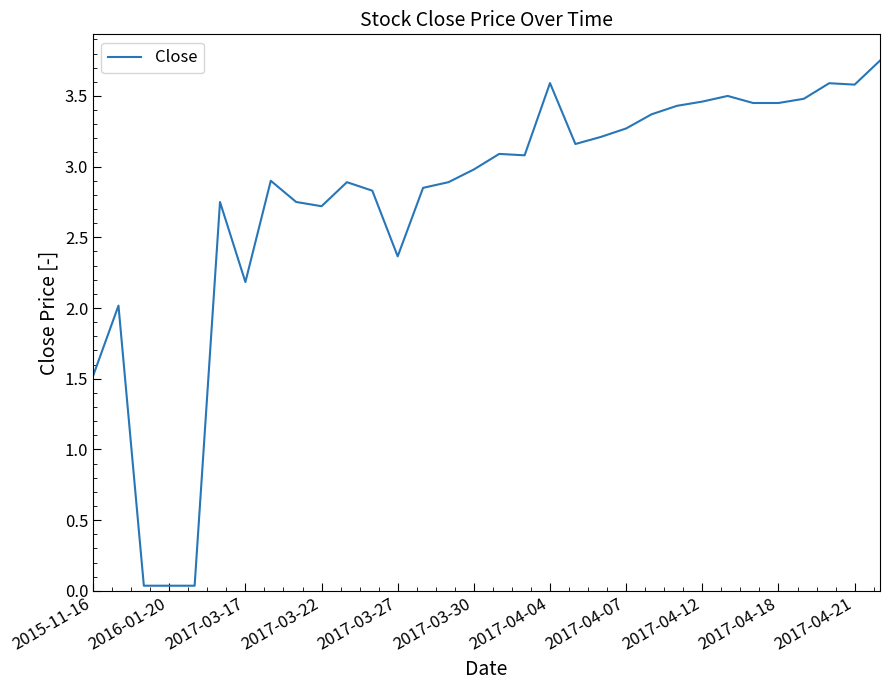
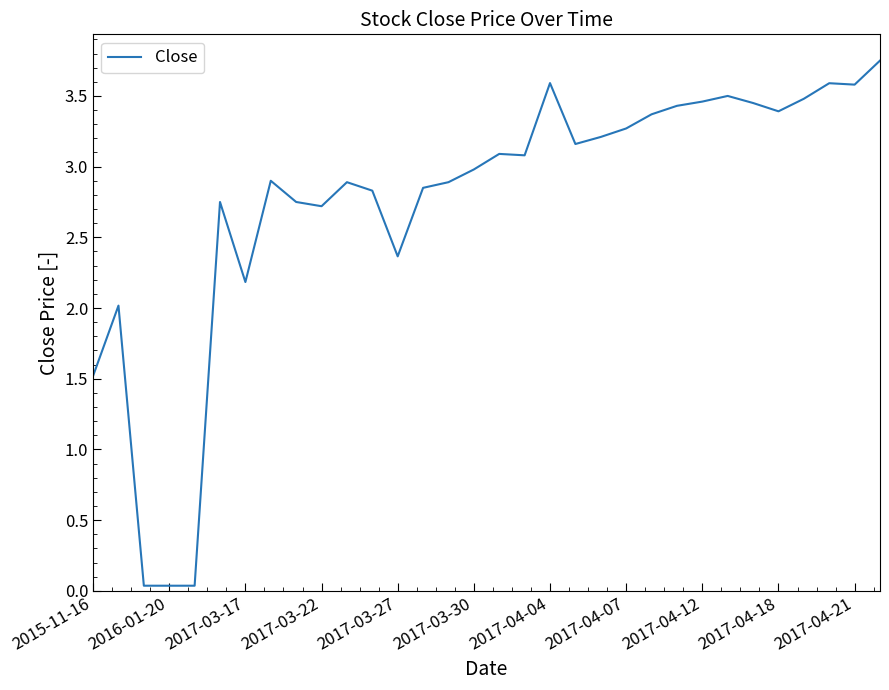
  {
    "2015-11-16": 1.52,
    "2016-01-20": 0.04,
    "2017-03-17": 2.18,
    "2017-03-22": 2.72,
    "2017-03-27": 2.37,
    "2017-03-30": 2.98,
    "2017-04-04": 3.59,
    "2017-04-07": 3.27,
    "2017-04-12": 3.46,
-   "2017-04-18": 3.45,
+   "2017-04-18": 3.39,
    "2017-04-21": 3.58
  }
